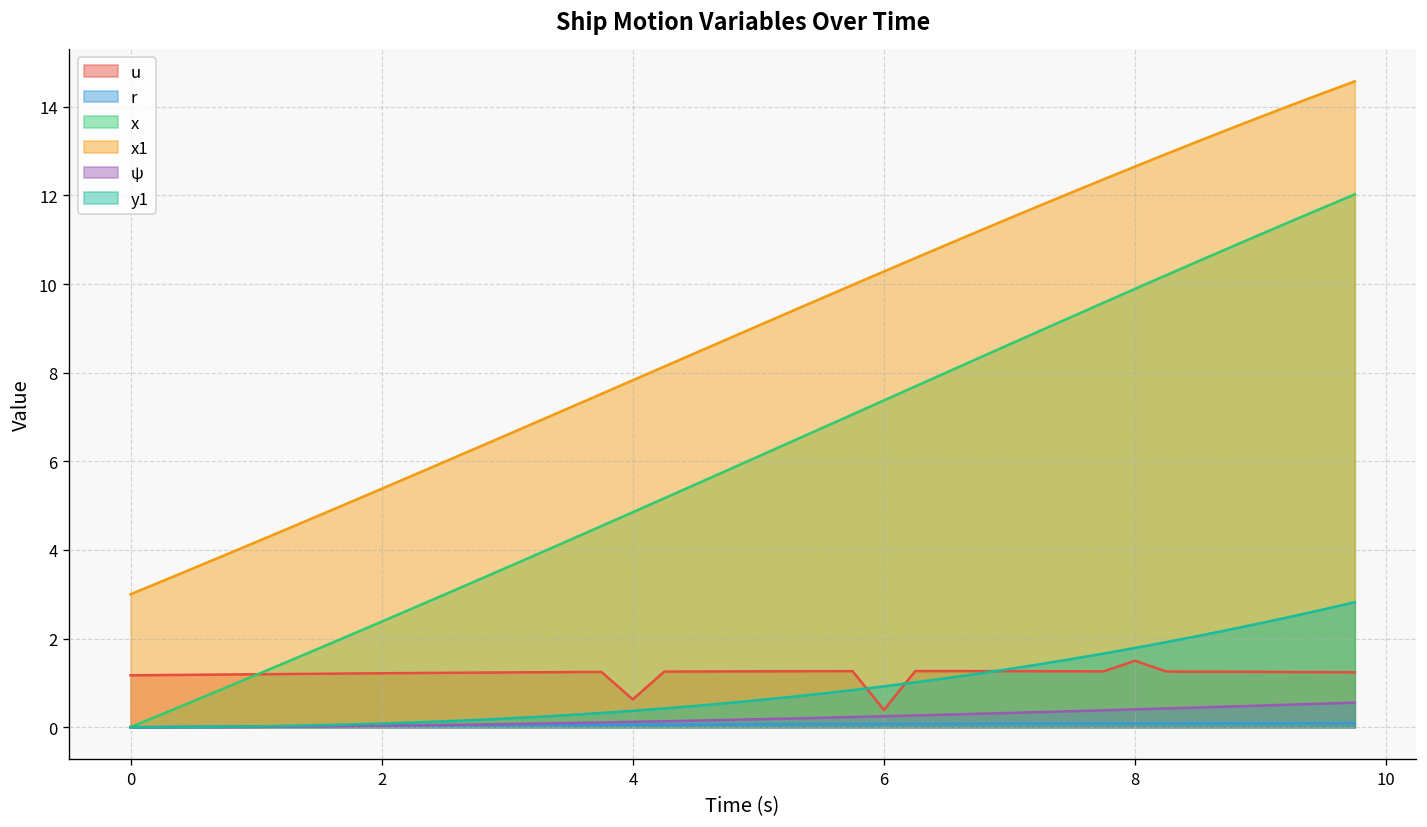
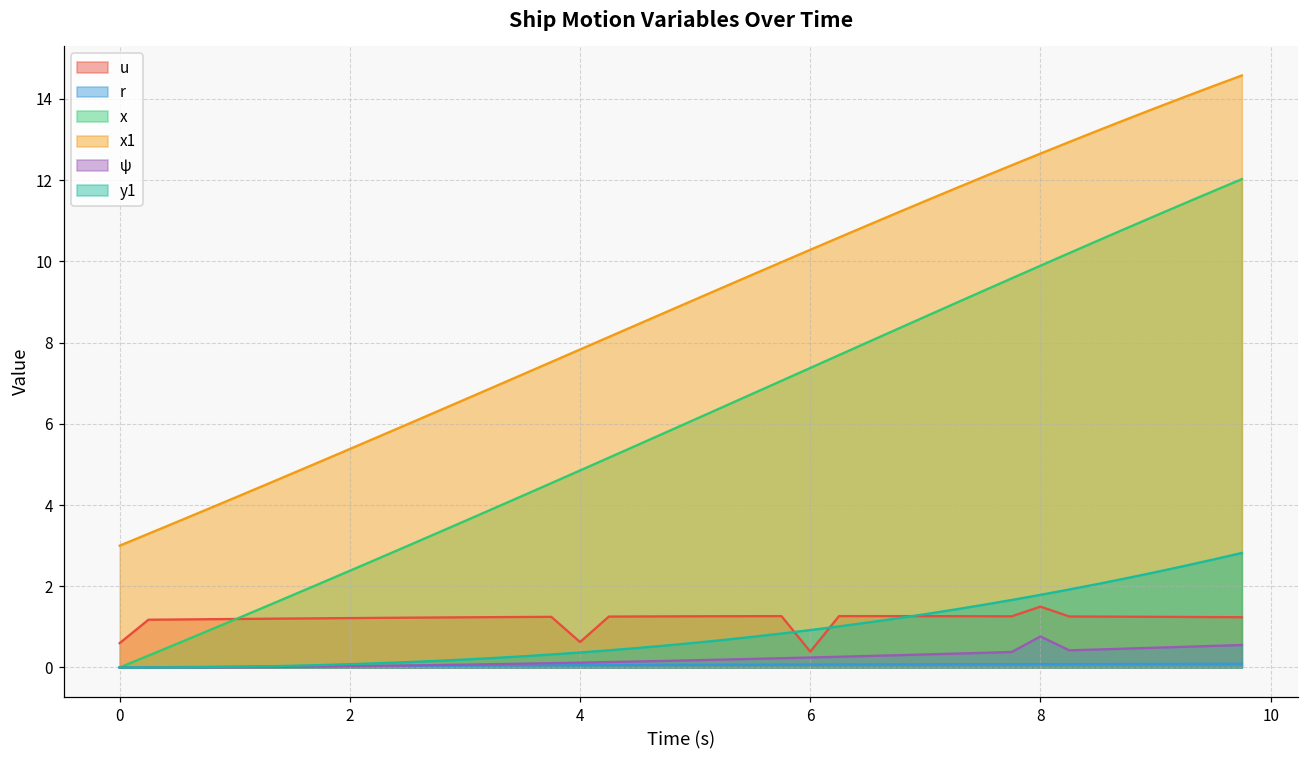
  {
    "u": {
-     "0": 1.2,
+     "0": 0.6,
      "2": 1.2,
      "4": 0.6,
      "6": 0.4,
      "8": 1.5
    },
    "x1": {
      "0": 3.0,
      "2": 5.4,
      "4": 7.8,
      "6": 10.3,
      "8": 12.7
    },
    "ψ": {
      "6": 0.2,
-     "8": 0.4
+     "8": 0.8
    }
  }
